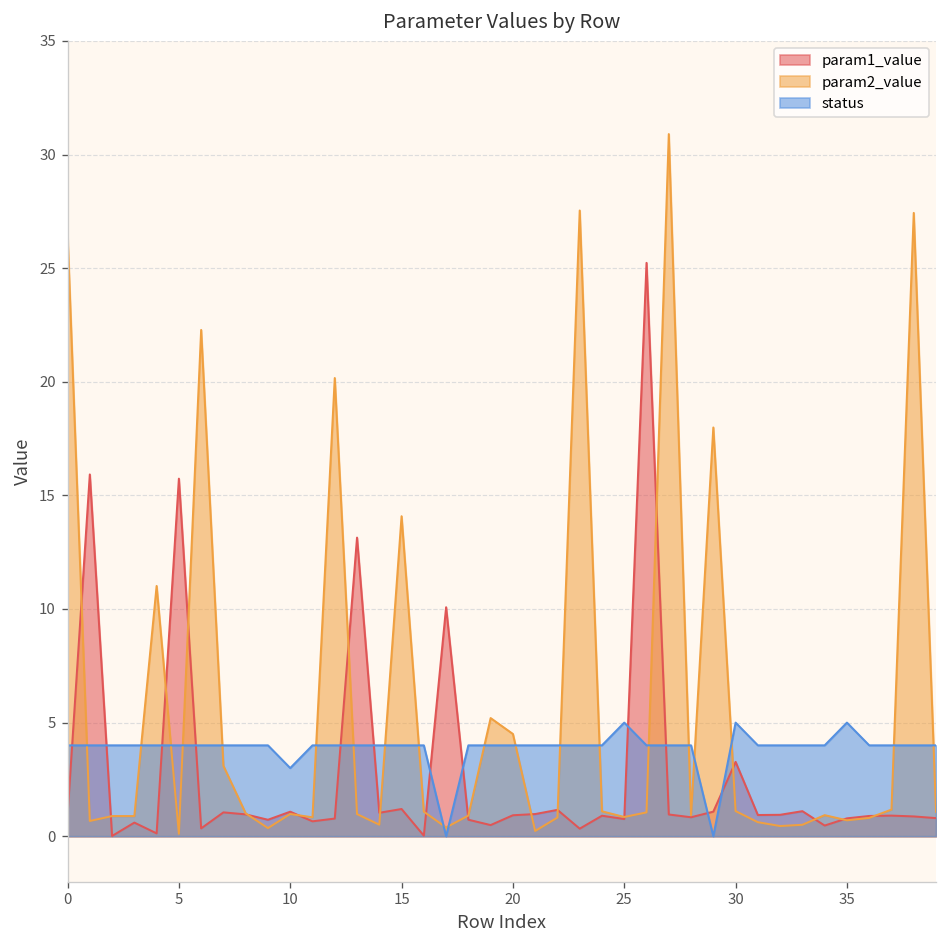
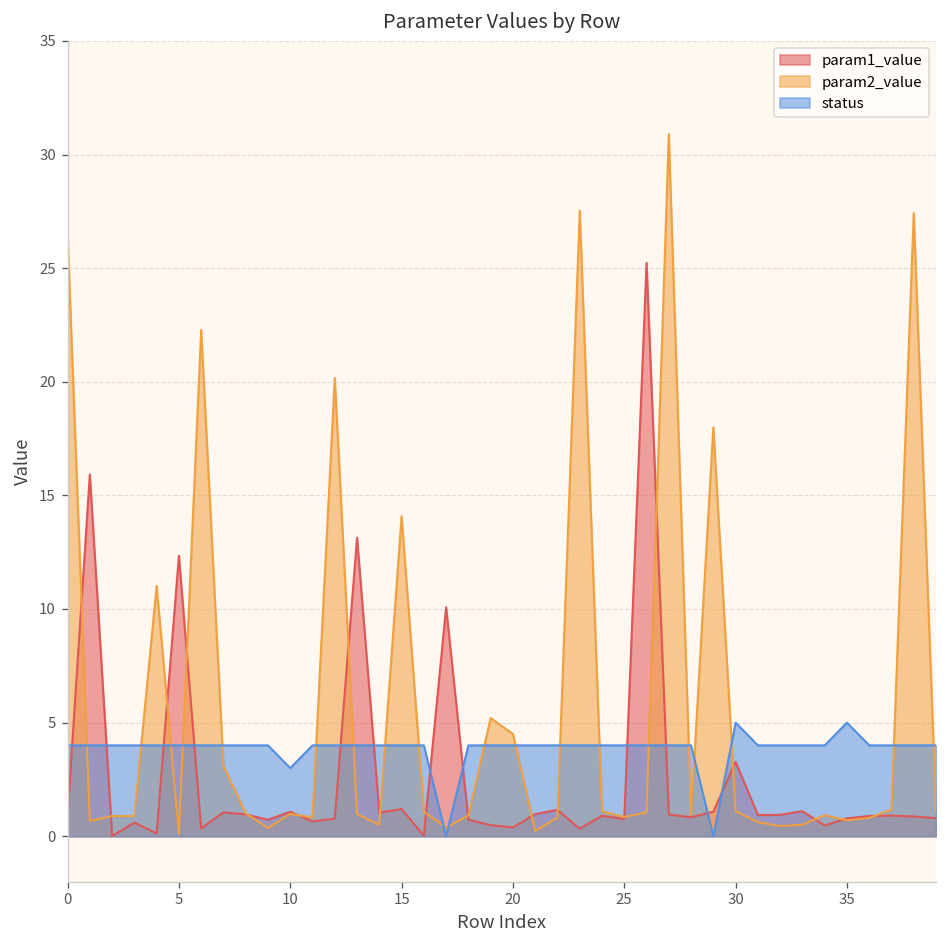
  {
    "param1_value": {
      "0": 0.9,
-     "5": 15.7,
+     "5": 12.3,
      "15": 1.2,
-     "20": 0.9,
+     "20": 0.4,
      "30": 3.3
    },
    "param2_value": {
      "0": 26.5,
      "5": 0.1,
      "15": 14.1,
      "20": 4.5,
      "30": 1.1
    },
    "status": {
      "0": 4,
      "5": 4,
      "10": 3,
      "15": 4,
      "20": 4,
-     "25": 5,
+     "25": 4,
      "30": 5,
      "35": 5
    }
  }
